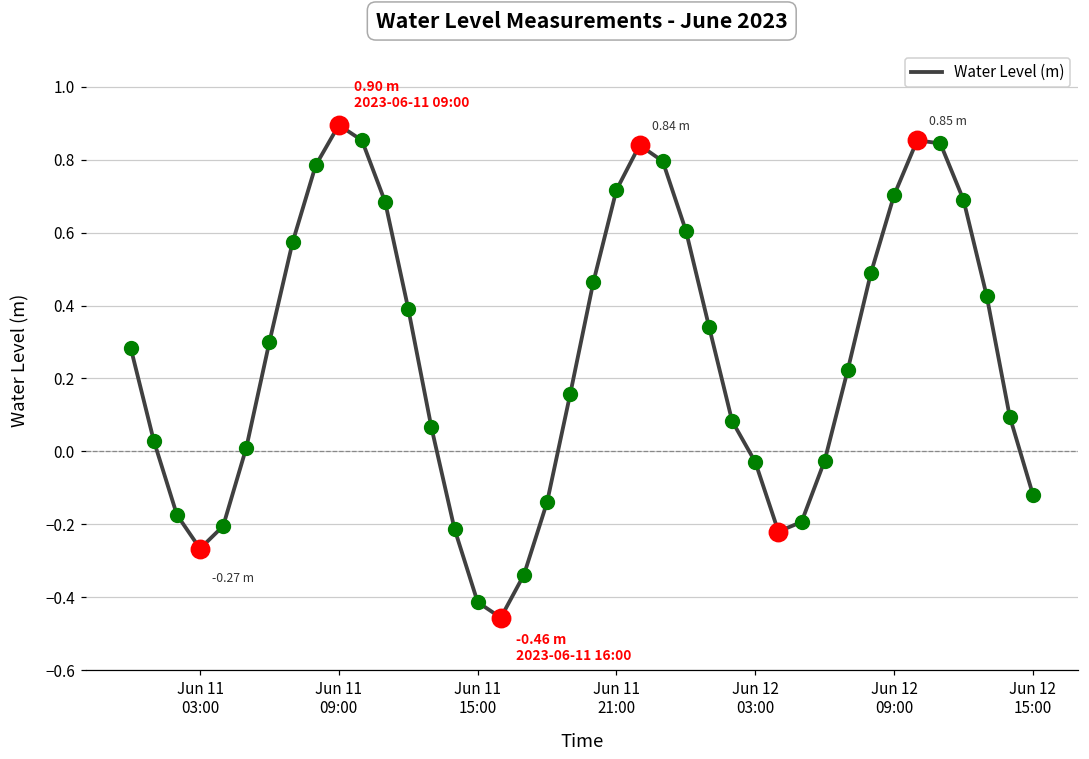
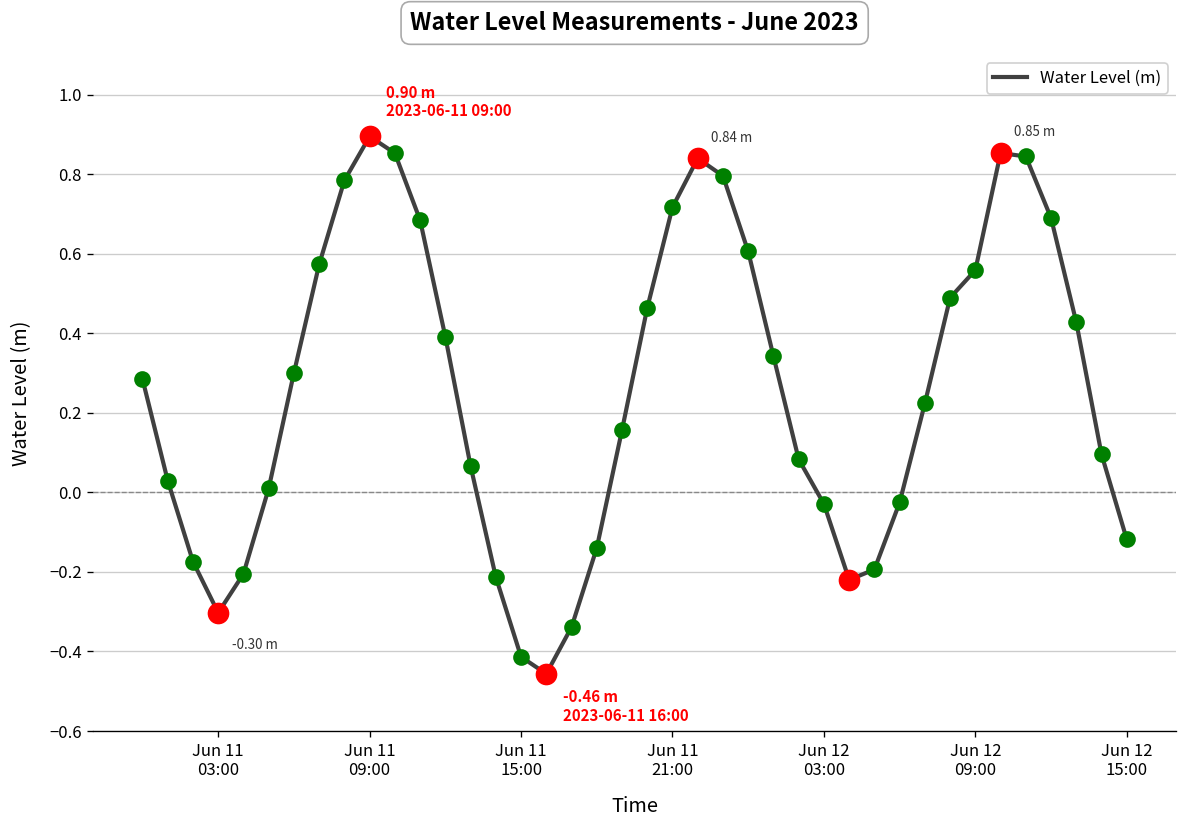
  {
    "Water Level (m)": {
-     "Jun 11 03:00": -0.27,
-     "Jun 12 09:00": 0.70
+     "Jun 11 03:00": -0.30,
+     "Jun 12 09:00": 0.56
    }
  }
